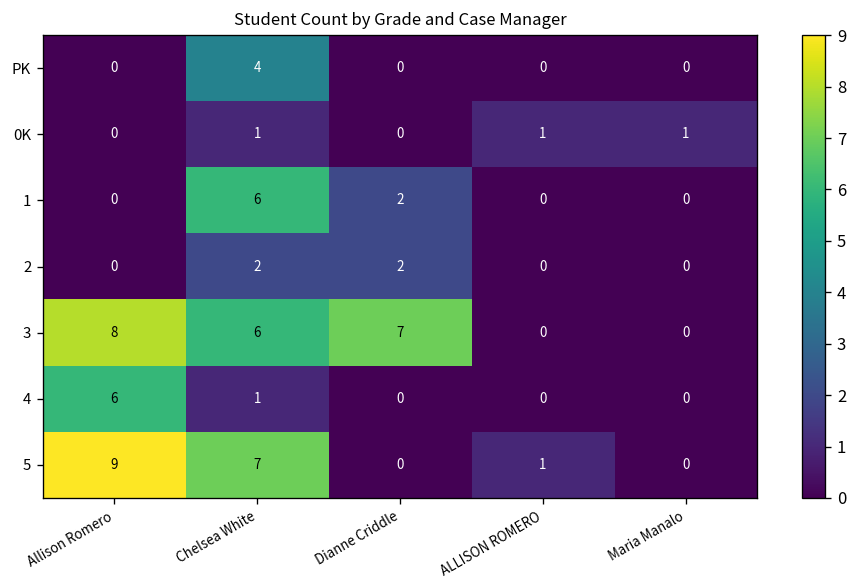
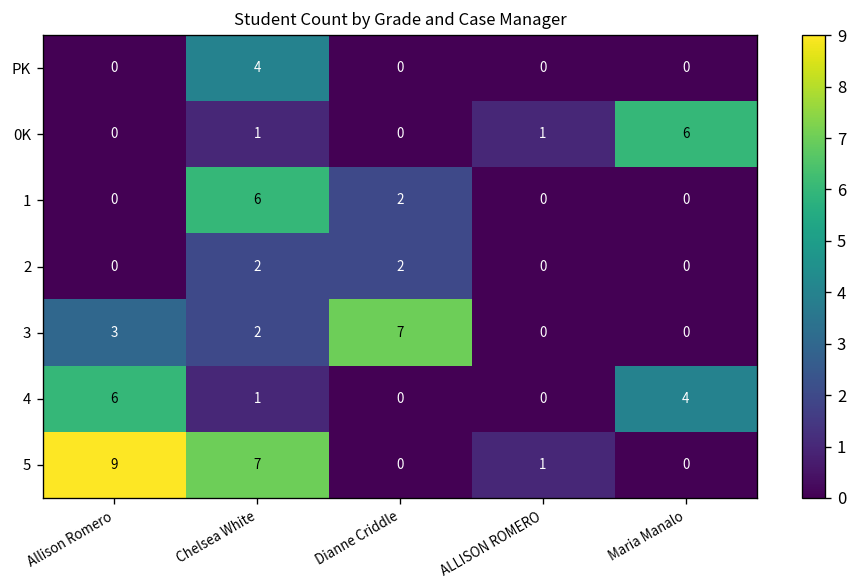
  {
    "PK": {
      "Allison Romero": 0,
      "Chelsea White": 4,
      "Dianne Criddle": 0,
      "ALLISON ROMERO": 0,
      "Maria Manalo": 0
    },
    "0K": {
      "Allison Romero": 0,
      "Chelsea White": 1,
      "Dianne Criddle": 0,
      "ALLISON ROMERO": 1,
-     "Maria Manalo": 1
+     "Maria Manalo": 6
    },
    "1": {
      "Allison Romero": 0,
      "Chelsea White": 6,
      "Dianne Criddle": 2,
      "ALLISON ROMERO": 0,
      "Maria Manalo": 0
    },
    "2": {
      "Allison Romero": 0,
      "Chelsea White": 2,
      "Dianne Criddle": 2,
      "ALLISON ROMERO": 0,
      "Maria Manalo": 0
    },
    "3": {
-     "Allison Romero": 8,
-     "Chelsea White": 6,
+     "Allison Romero": 3,
+     "Chelsea White": 2,
      "Dianne Criddle": 7,
      "ALLISON ROMERO": 0,
      "Maria Manalo": 0
    },
    "4": {
      "Allison Romero": 6,
      "Chelsea White": 1,
      "Dianne Criddle": 0,
      "ALLISON ROMERO": 0,
-     "Maria Manalo": 0
+     "Maria Manalo": 4
    },
    "5": {
      "Allison Romero": 9,
      "Chelsea White": 7,
      "Dianne Criddle": 0,
      "ALLISON ROMERO": 1,
      "Maria Manalo": 0
    }
  }
